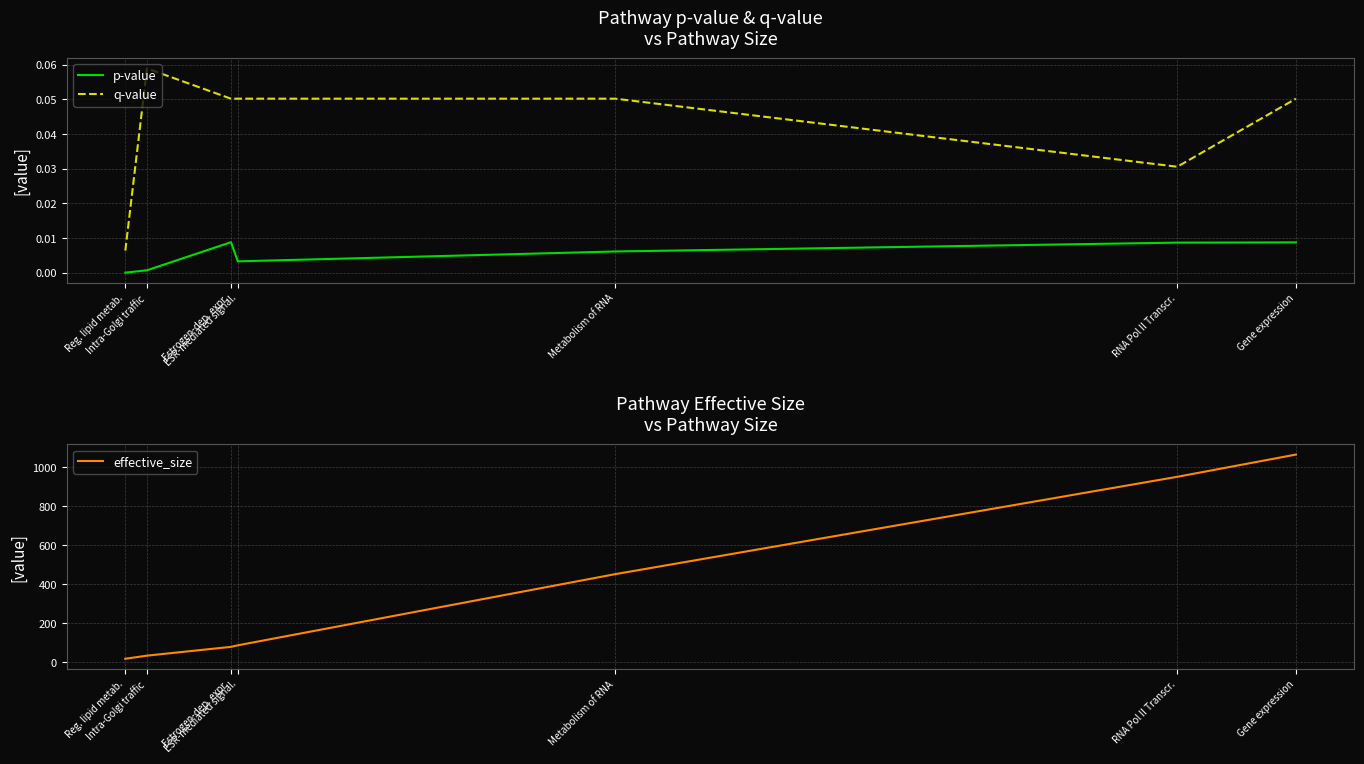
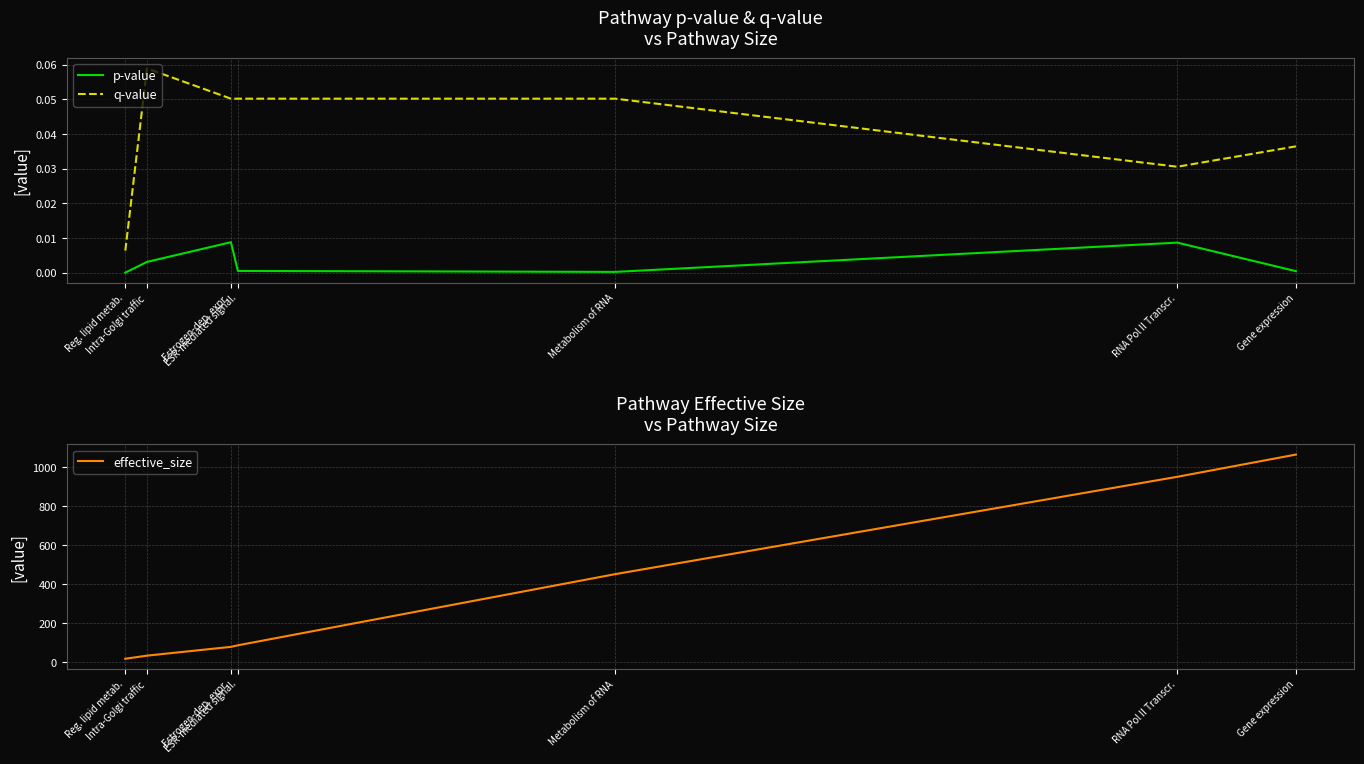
  {
    "Pathway p-value & q-value vs Pathway Size": {
      "p-value": {
        "Reg. lipid metab.": 0.000,
-       "Intra-Golgi traffic": 0.001,
+       "Intra-Golgi traffic": 0.003,
        "Estrogen-dep. expr.": 0.009,
-       "ESR-mediated signal.": 0.003,
-       "Metabolism of RNA": 0.006,
+       "ESR-mediated signal.": 0.001,
+       "Metabolism of RNA": 0.000,
        "RNA Pol II Transcr.": 0.009,
-       "Gene expression": 0.009
+       "Gene expression": 0.000
      },
      "q-value": {
        "Reg. lipid metab.": 0.006,
        "Estrogen-dep. expr.": 0.050,
        "ESR-mediated signal.": 0.050,
        "Metabolism of RNA": 0.050,
        "RNA Pol II Transcr.": 0.031,
-       "Gene expression": 0.050
+       "Gene expression": 0.036
      }
    },
    "Pathway Effective Size vs Pathway Size": {
      "Reg. lipid metab.": 20,
      "Intra-Golgi traffic": 30,
      "Estrogen-dep. expr.": 80,
      "ESR-mediated signal.": 90,
      "Metabolism of RNA": 450,
      "RNA Pol II Transcr.": 950,
      "Gene expression": 1070
    }
  }
